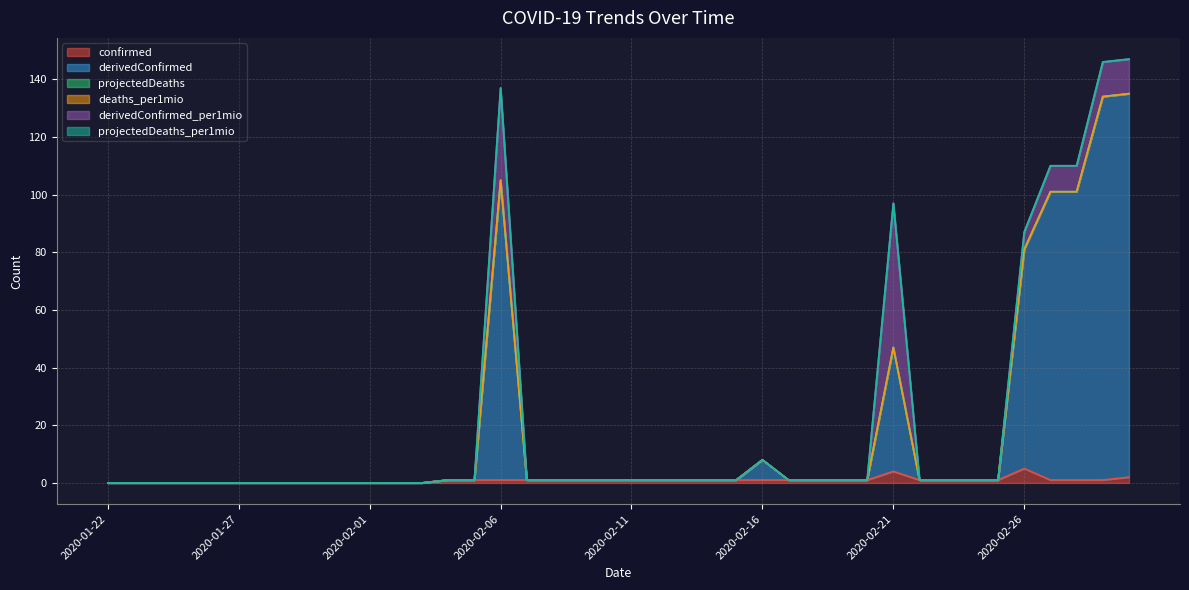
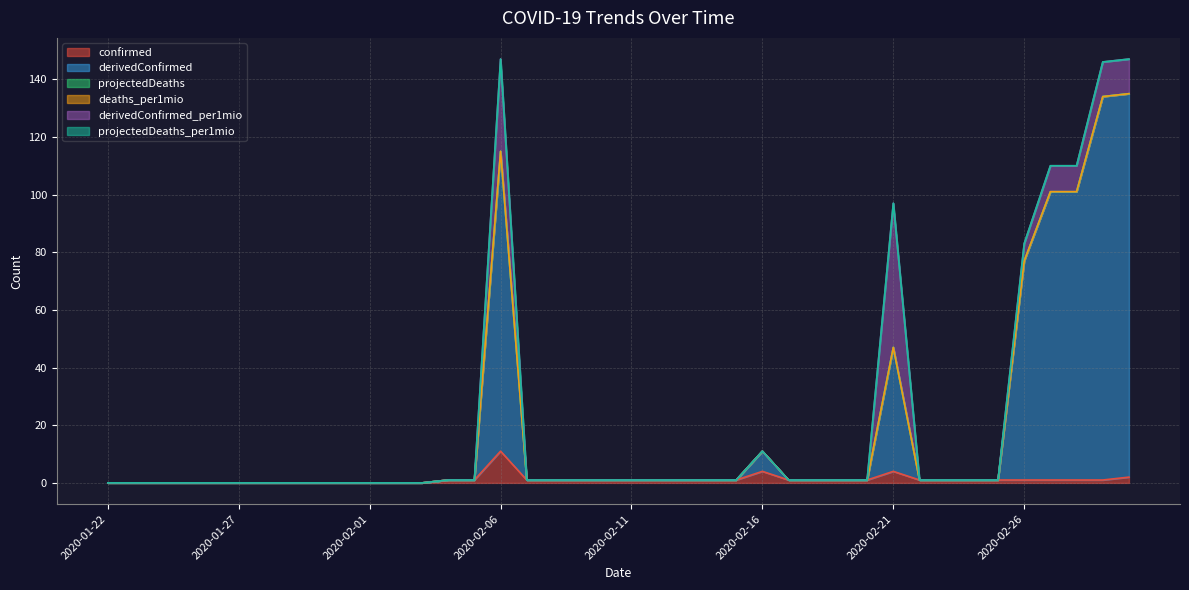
  {
    "confirmed": {
-     "2020-02-06": 1,
-     "2020-02-16": 1,
+     "2020-02-06": 11,
+     "2020-02-16": 4,
      "2020-02-21": 4,
-     "2020-02-26": 5
+     "2020-02-26": 1
    }
  }
